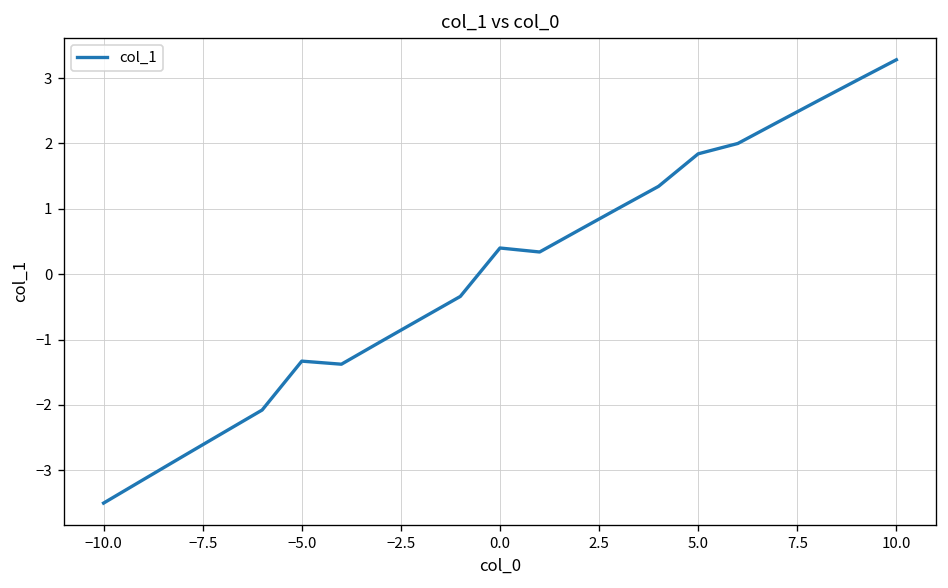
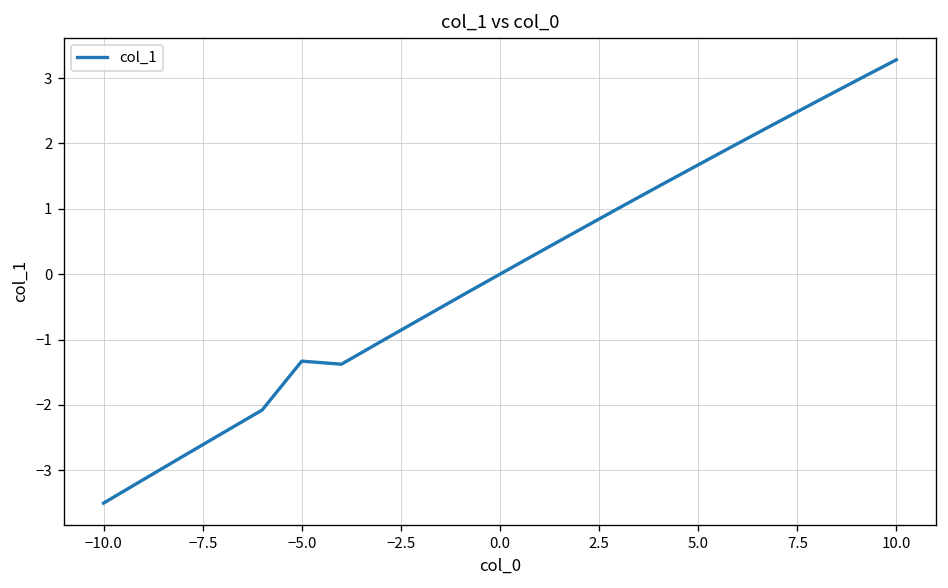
  {
    "−10.0": -3.5,
    "−5.0": -1.3,
-   "0.0": 0.4,
-   "5.0": 1.8,
+   "0.0": 0.0,
+   "5.0": 1.7,
    "10.0": 3.3
  }
